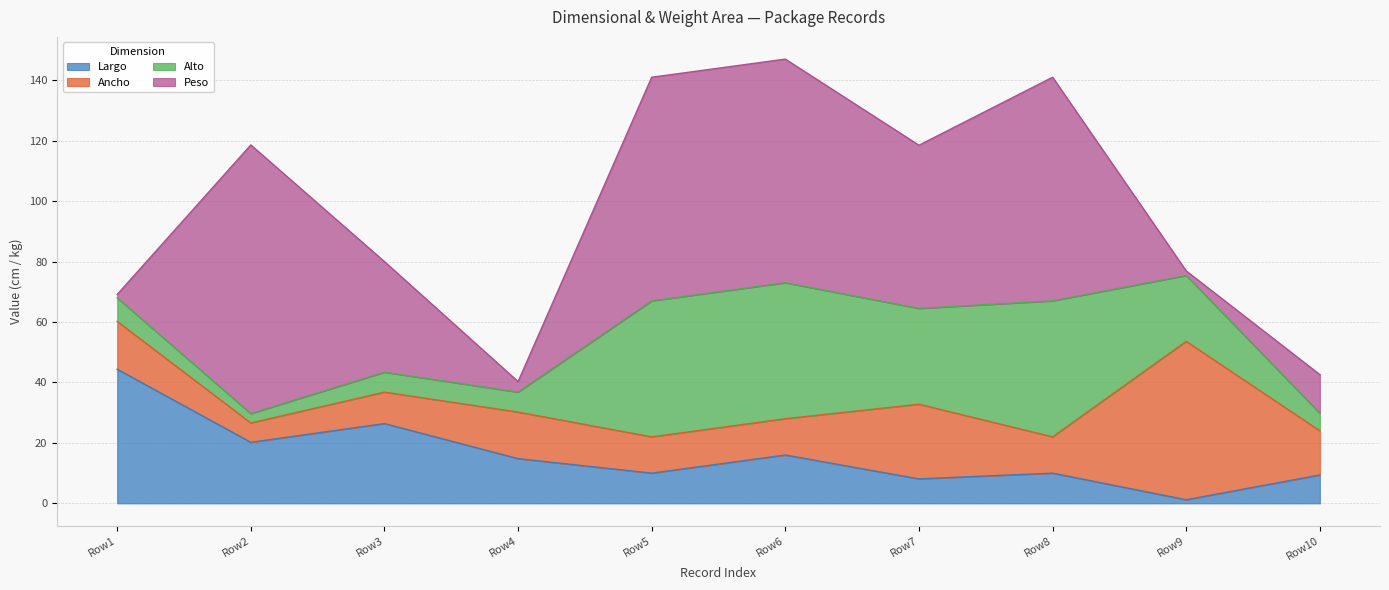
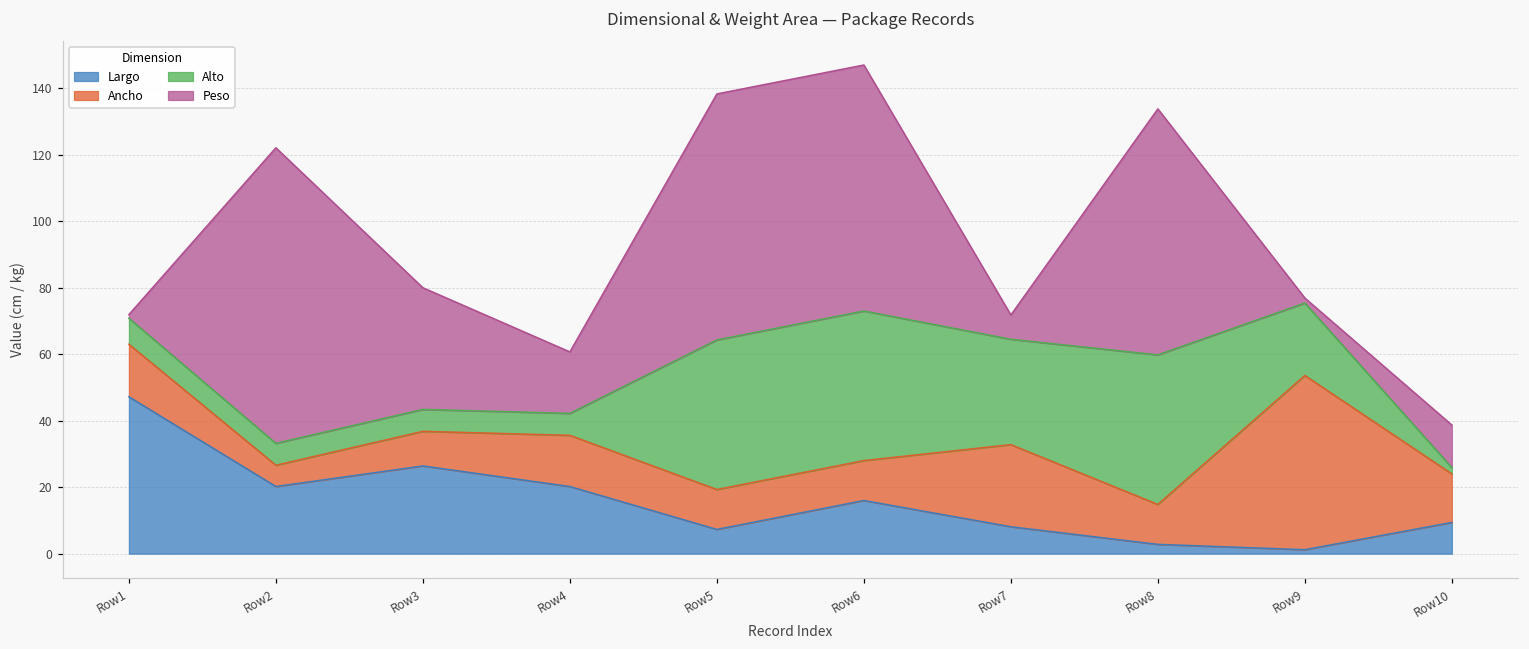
  {
    "Largo": {
-     "Row1": 44,
+     "Row1": 47,
      "Row2": 20,
      "Row3": 26,
-     "Row4": 15,
-     "Row5": 10,
+     "Row4": 20,
+     "Row5": 7,
      "Row6": 16,
      "Row7": 8,
-     "Row8": 10,
+     "Row8": 3,
      "Row9": 1,
      "Row10": 9
    },
    "Ancho": {
      "Row1": 16,
      "Row2": 6,
      "Row3": 10,
      "Row4": 15,
      "Row5": 12,
      "Row6": 12,
      "Row7": 25,
      "Row8": 12,
      "Row9": 52,
      "Row10": 15
    },
    "Alto": {
      "Row1": 8,
-     "Row2": 3,
+     "Row2": 7,
      "Row3": 7,
      "Row4": 7,
      "Row5": 45,
      "Row6": 45,
      "Row7": 32,
      "Row8": 45,
      "Row9": 22,
-     "Row10": 6
+     "Row10": 2
    },
    "Peso": {
      "Row1": 1,
      "Row2": 89,
      "Row3": 37,
-     "Row4": 4,
+     "Row4": 19,
      "Row5": 74,
      "Row6": 74,
-     "Row7": 54,
+     "Row7": 7,
      "Row8": 74,
      "Row9": 2,
      "Row10": 13
    }
  }
